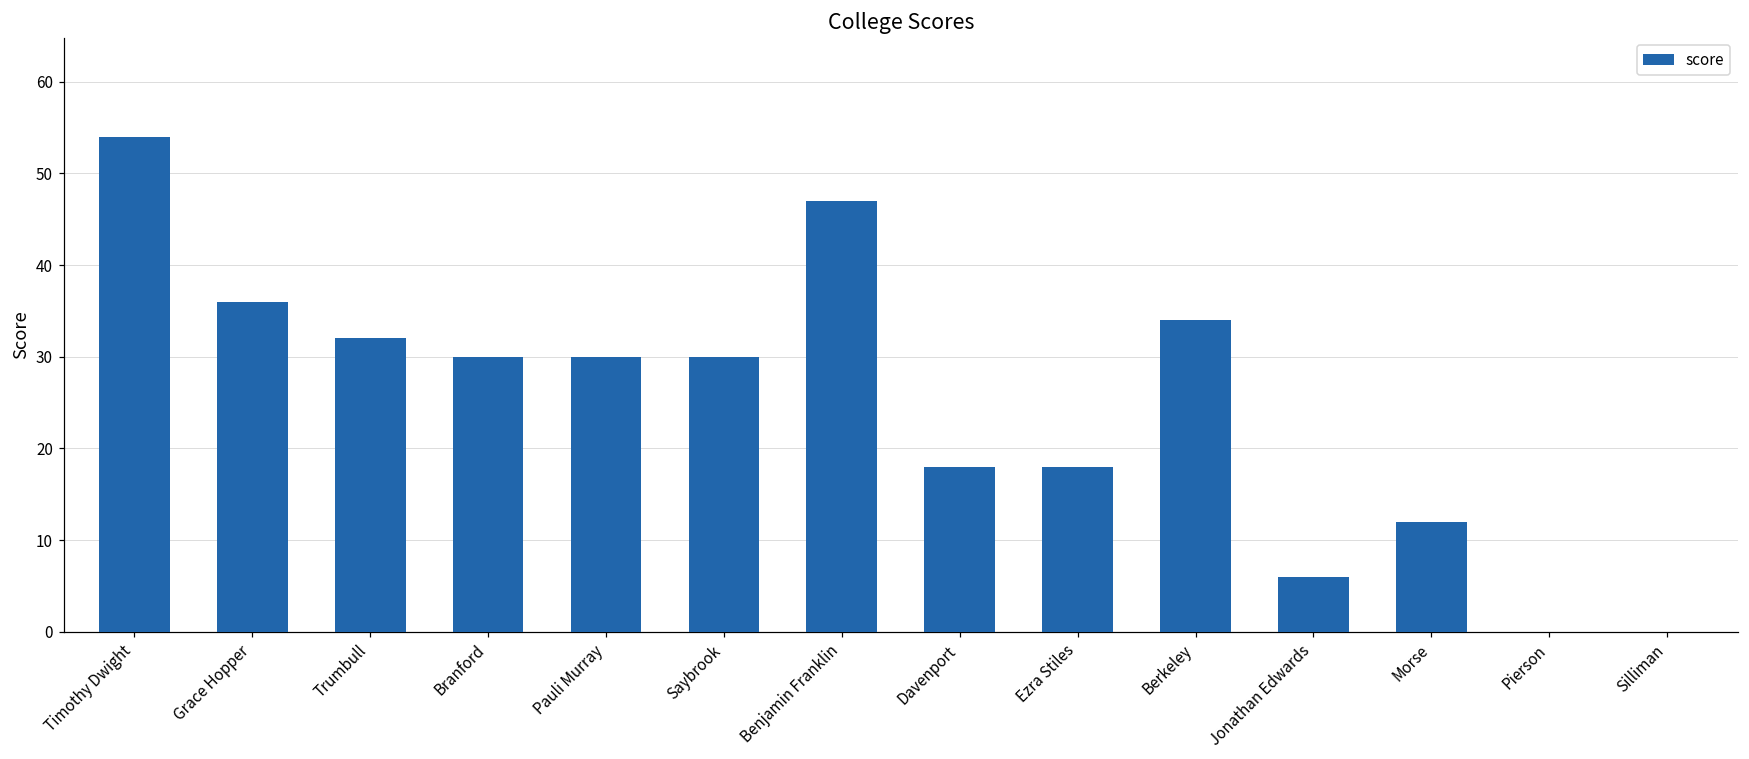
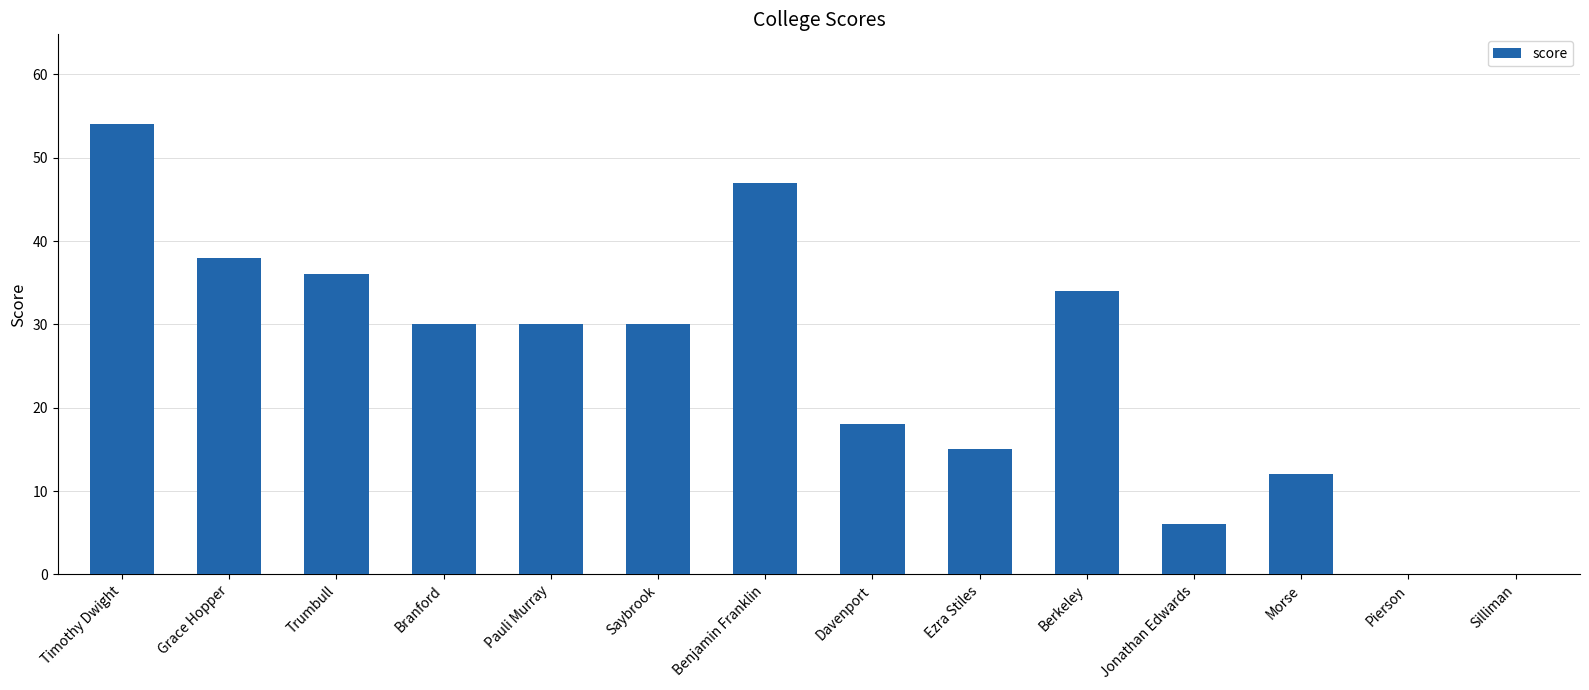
  {
    "Timothy Dwight": 54,
-   "Grace Hopper": 36,
-   "Trumbull": 32,
+   "Grace Hopper": 38,
+   "Trumbull": 36,
    "Branford": 30,
    "Pauli Murray": 30,
    "Saybrook": 30,
    "Benjamin Franklin": 47,
    "Davenport": 18,
-   "Ezra Stiles": 18,
+   "Ezra Stiles": 15,
    "Berkeley": 34,
    "Jonathan Edwards": 6,
    "Morse": 12,
    "Pierson": 0,
    "Silliman": 0
  }
